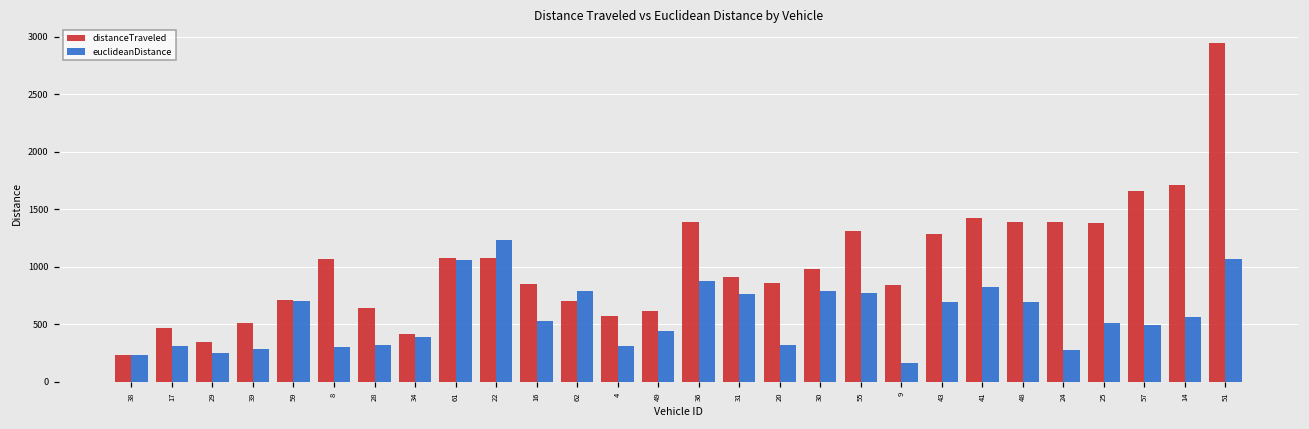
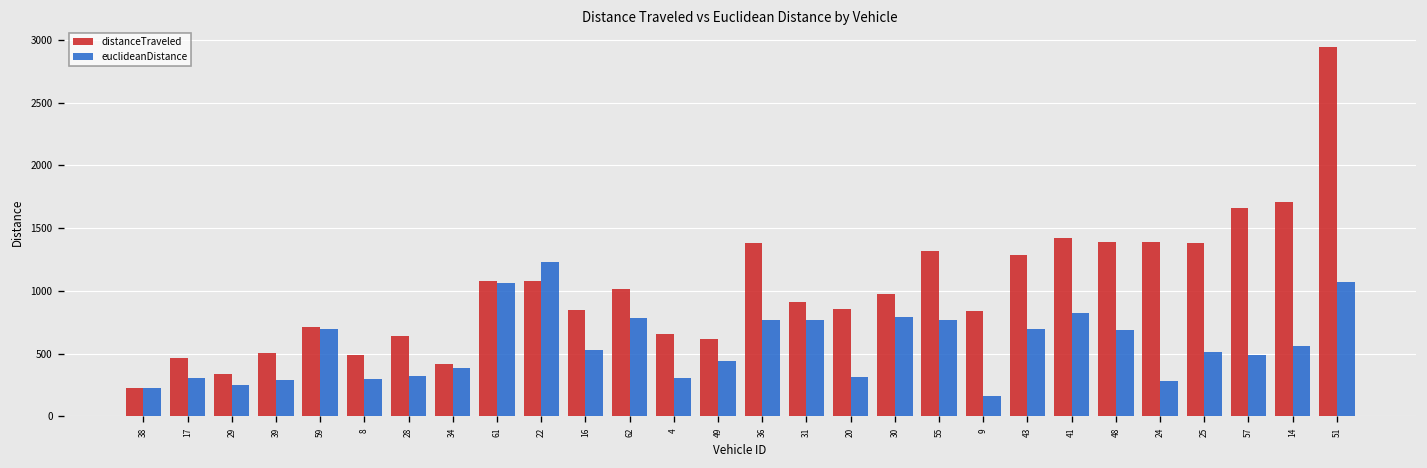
  {
    "distanceTraveled": {
      "38": 230,
      "17": 470,
      "29": 340,
      "39": 510,
      "59": 710,
-     "8": 1060,
+     "8": 490,
      "28": 640,
      "34": 420,
      "61": 1080,
      "22": 1080,
      "16": 850,
-     "62": 700,
-     "4": 570,
+     "62": 1020,
+     "4": 650,
      "49": 610,
      "36": 1380,
      "31": 910,
      "20": 860,
      "30": 980,
      "55": 1310,
      "9": 840,
      "43": 1280,
      "41": 1420,
      "48": 1390,
      "24": 1390,
      "25": 1380,
      "57": 1660,
      "14": 1710,
      "51": 2950
    },
    "euclideanDistance": {
      "38": 230,
      "17": 310,
      "29": 250,
      "39": 290,
      "59": 700,
      "8": 300,
      "28": 320,
      "34": 390,
      "61": 1060,
      "22": 1230,
      "16": 520,
      "62": 790,
      "4": 310,
      "49": 440,
-     "36": 870,
+     "36": 770,
      "31": 760,
      "20": 310,
      "30": 790,
      "55": 770,
      "9": 160,
      "43": 690,
      "41": 820,
      "48": 690,
      "24": 280,
      "25": 510,
      "57": 490,
      "14": 560,
      "51": 1070
    }
  }
